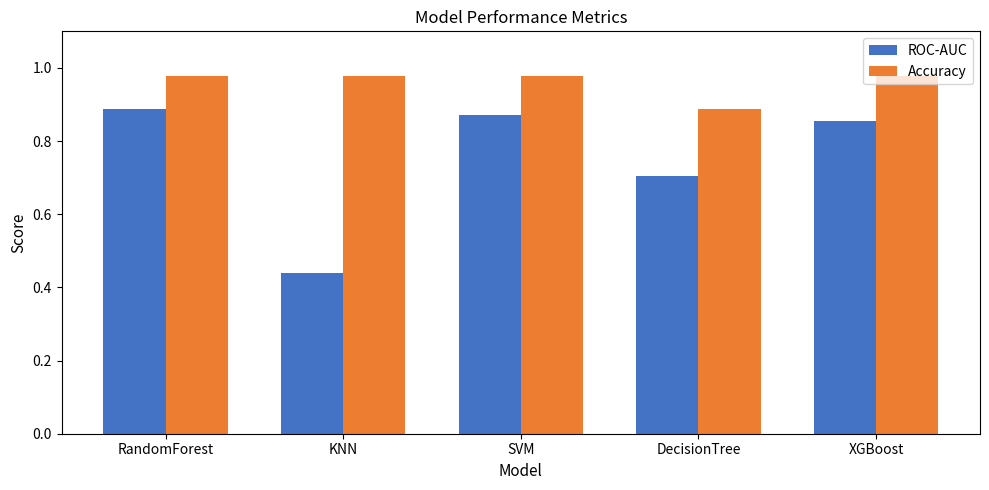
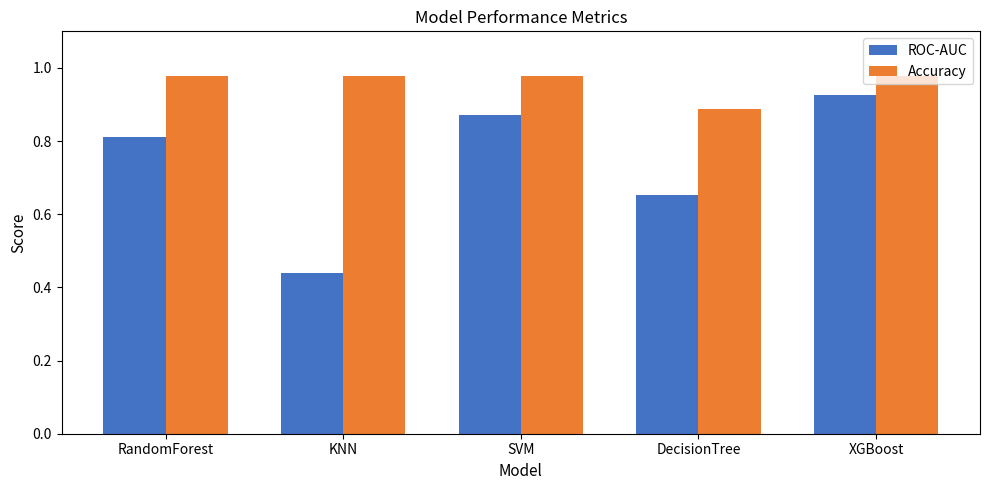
  {
    "ROC-AUC": {
-     "RandomForest": 0.89,
+     "RandomForest": 0.81,
      "KNN": 0.44,
      "SVM": 0.87,
-     "DecisionTree": 0.70,
-     "XGBoost": 0.85
+     "DecisionTree": 0.65,
+     "XGBoost": 0.93
    },
    "Accuracy": {
      "RandomForest": 0.98,
      "KNN": 0.98,
      "SVM": 0.98,
      "DecisionTree": 0.89
    }
  }
